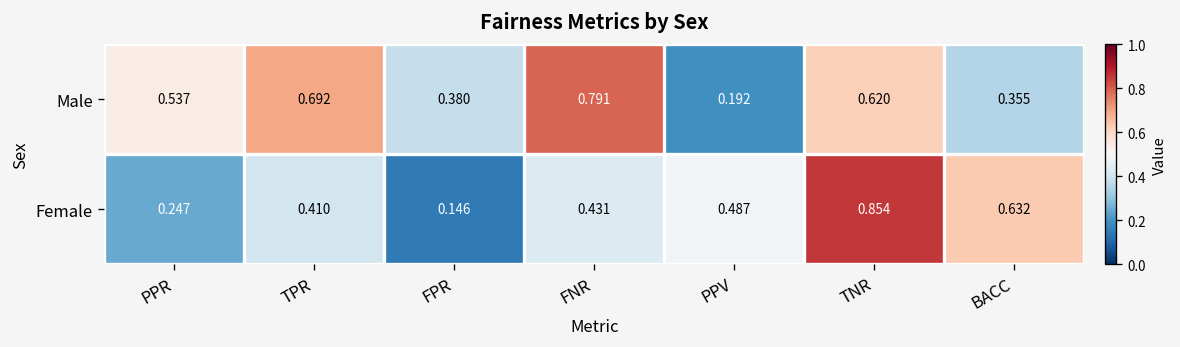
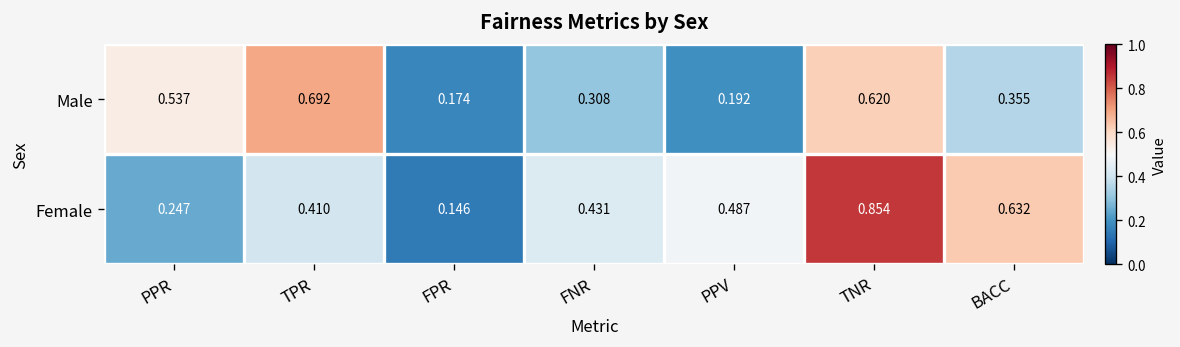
  {
    "Male": {
      "PPR": 0.537,
      "TPR": 0.692,
-     "FPR": 0.380,
-     "FNR": 0.791,
+     "FPR": 0.174,
+     "FNR": 0.308,
      "PPV": 0.192,
      "TNR": 0.620,
      "BACC": 0.355
    },
    "Female": {
      "PPR": 0.247,
      "TPR": 0.410,
      "FPR": 0.146,
      "FNR": 0.431,
      "PPV": 0.487,
      "TNR": 0.854,
      "BACC": 0.632
    }
  }
